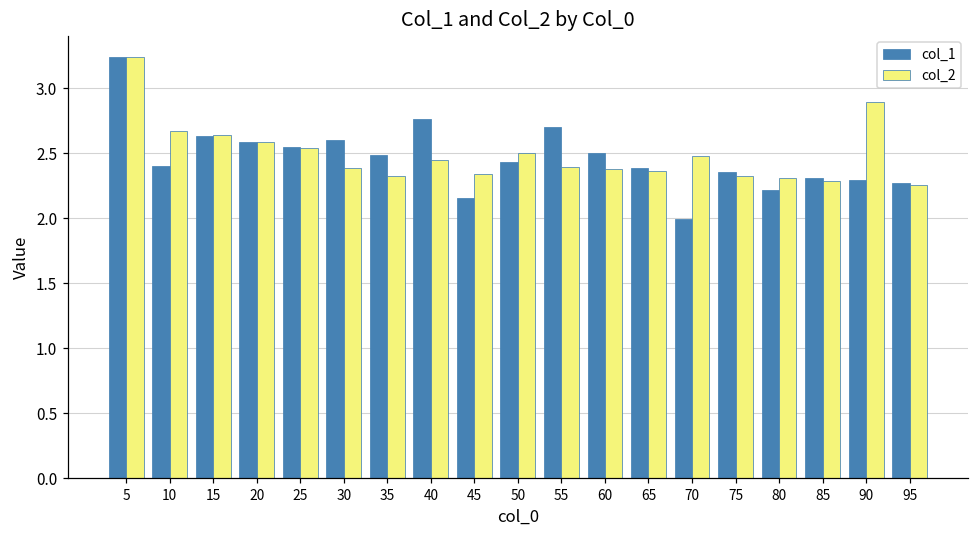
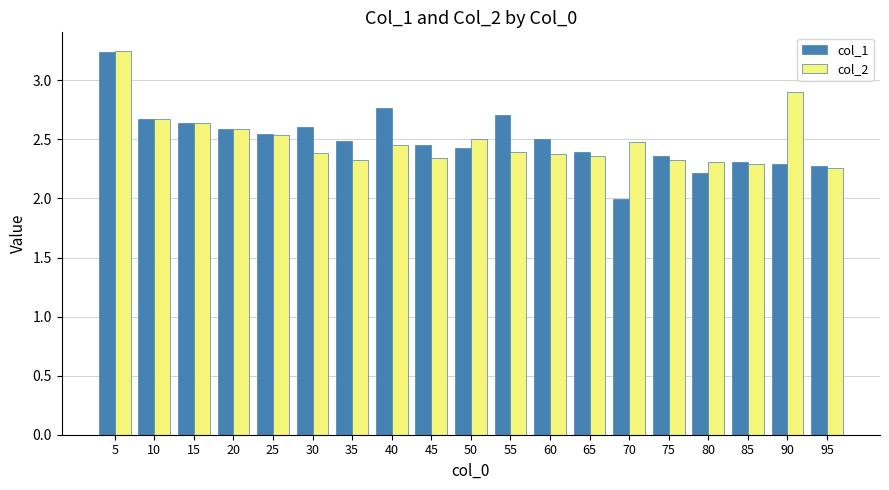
  {
    "col_1": {
      "5": 3.24,
-     "10": 2.40,
+     "10": 2.67,
      "15": 2.64,
      "20": 2.59,
      "25": 2.55,
      "30": 2.61,
      "35": 2.49,
      "40": 2.76,
-     "45": 2.16,
+     "45": 2.45,
      "50": 2.43,
      "55": 2.70,
      "60": 2.50,
      "65": 2.39,
      "70": 2.00,
      "75": 2.36,
      "80": 2.22,
      "85": 2.31,
      "90": 2.29,
      "95": 2.28
    },
    "col_2": {
      "5": 3.24,
      "10": 2.67,
      "15": 2.64,
      "20": 2.59,
      "25": 2.54,
      "30": 2.39,
      "35": 2.33,
      "40": 2.45,
      "45": 2.34,
      "50": 2.50,
      "55": 2.39,
      "60": 2.38,
      "65": 2.36,
      "70": 2.48,
      "75": 2.33,
      "80": 2.31,
      "85": 2.29,
      "90": 2.90,
      "95": 2.26
    }
  }
